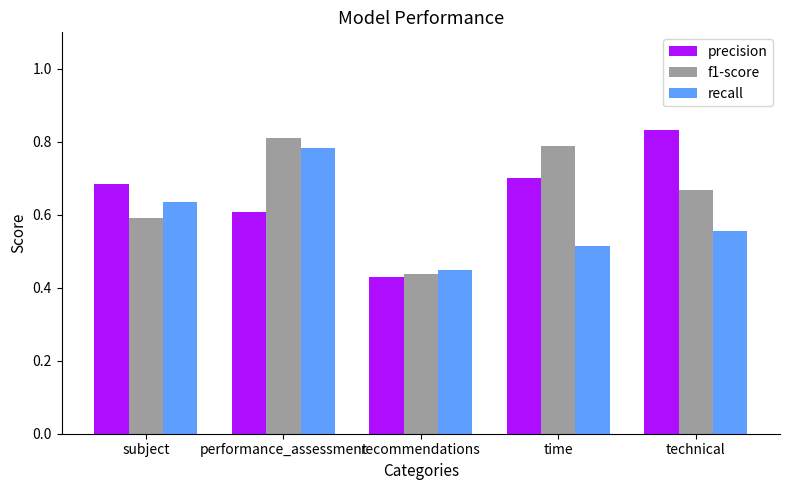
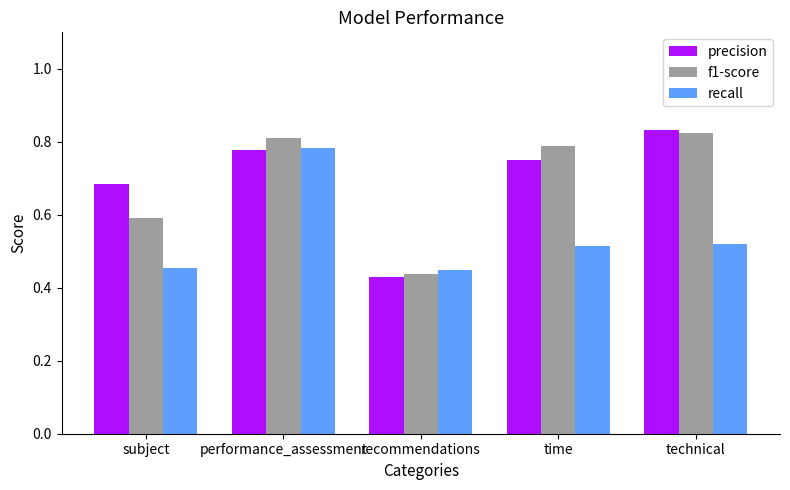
  {
    "precision": {
      "subject": 0.68,
-     "performance_assessment": 0.61,
+     "performance_assessment": 0.78,
      "recommendations": 0.43,
-     "time": 0.70,
+     "time": 0.75,
      "technical": 0.83
    },
    "f1-score": {
      "subject": 0.59,
      "performance_assessment": 0.81,
      "recommendations": 0.44,
      "time": 0.79,
-     "technical": 0.67
+     "technical": 0.83
    },
    "recall": {
-     "subject": 0.64,
+     "subject": 0.45,
      "performance_assessment": 0.78,
      "recommendations": 0.45,
      "time": 0.51,
-     "technical": 0.56
+     "technical": 0.52
    }
  }
